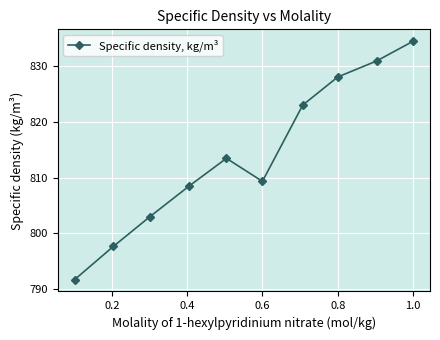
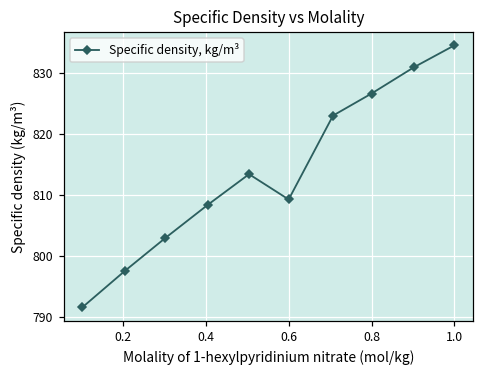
  {
    "0.6": 809,
-   "0.8": 828,
+   "0.8": 827,
    "1.0": 835
  }
